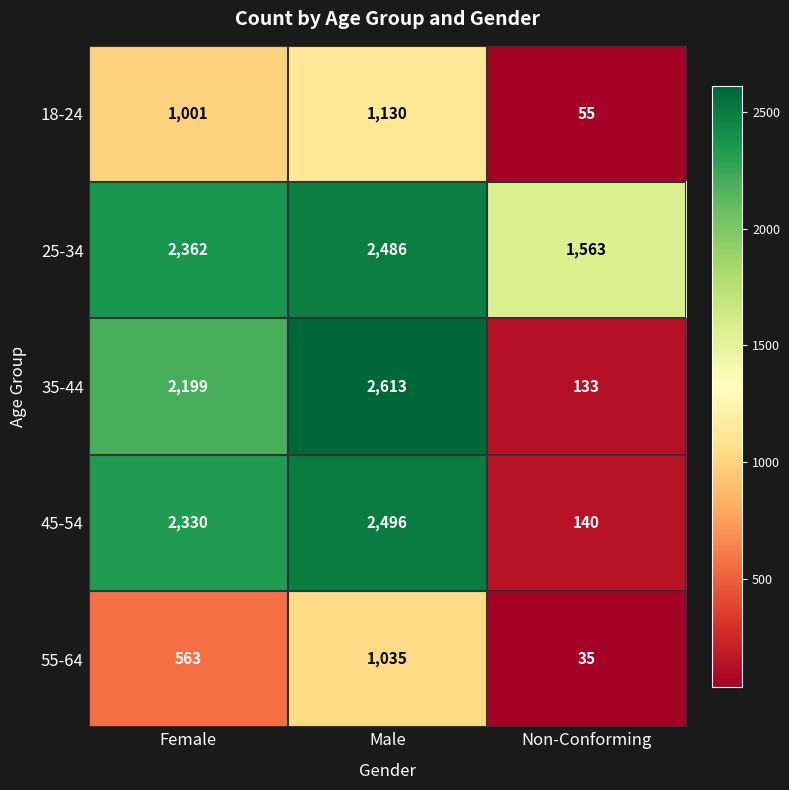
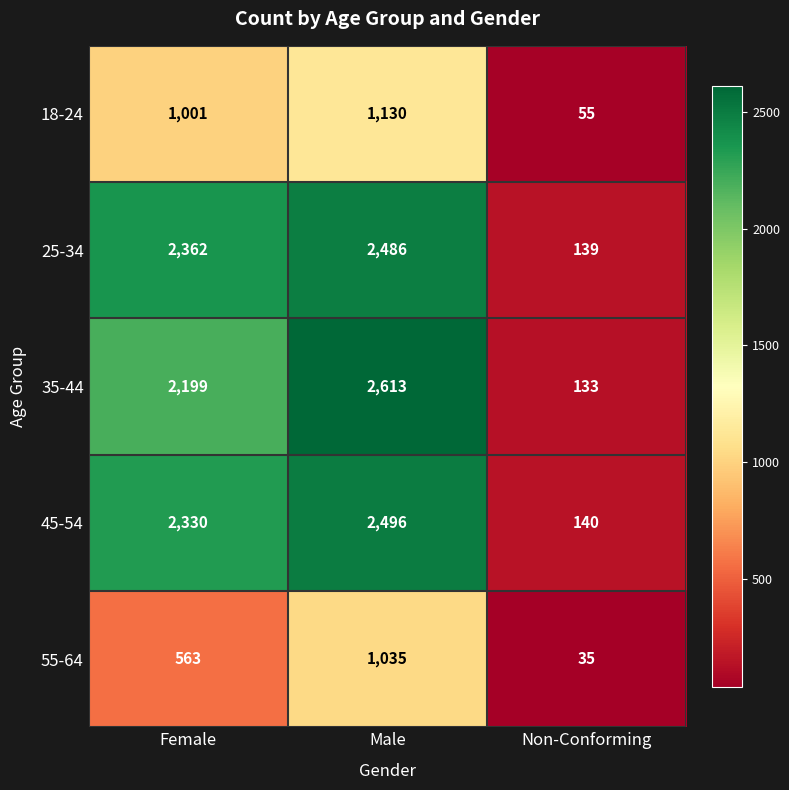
  {
    "18-24": {
      "Female": "1,001",
      "Male": "1,130",
      "Non-Conforming": "55"
    },
    "25-34": {
      "Female": "2,362",
      "Male": "2,486",
-     "Non-Conforming": "1,563"
+     "Non-Conforming": "139"
    },
    "35-44": {
      "Female": "2,199",
      "Male": "2,613",
      "Non-Conforming": "133"
    },
    "45-54": {
      "Female": "2,330",
      "Male": "2,496",
      "Non-Conforming": "140"
    },
    "55-64": {
      "Female": "563",
      "Male": "1,035",
      "Non-Conforming": "35"
    }
  }
